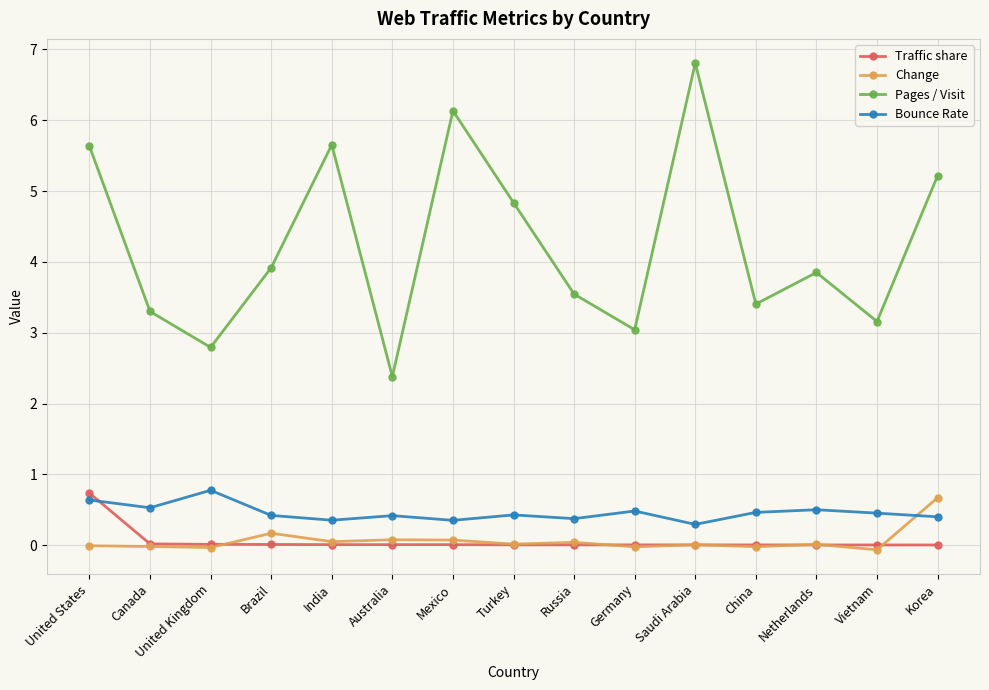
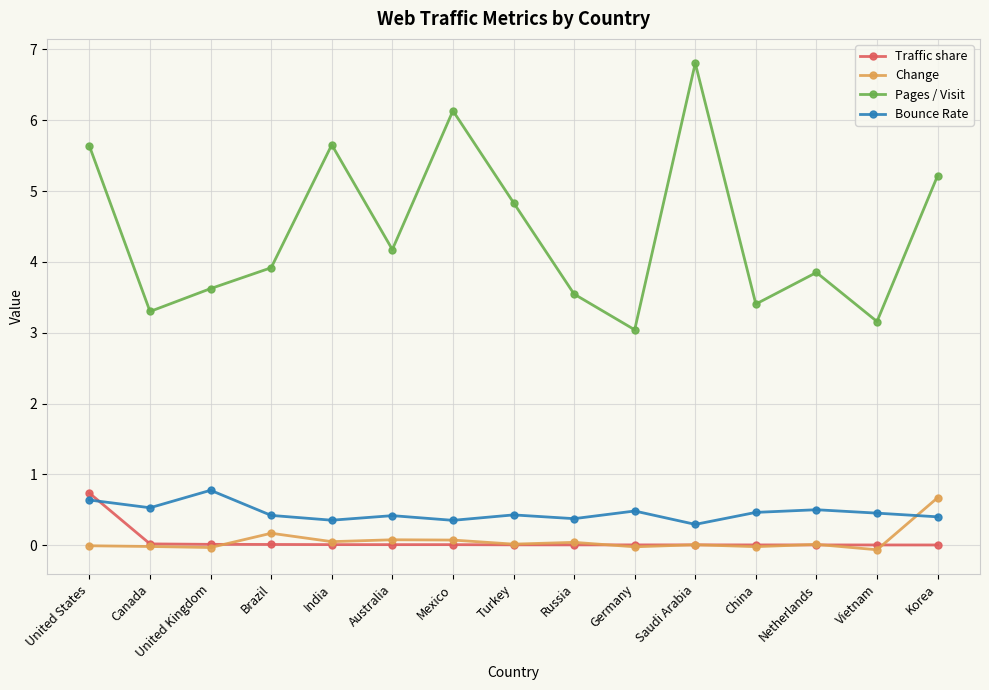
  {
    "Traffic share": {
      "United States": 0.7,
      "Canada": 0.0,
      "United Kingdom": 0.0,
      "Brazil": 0.0,
      "India": 0.0,
      "Australia": 0.0,
      "Mexico": 0.0,
      "Vietnam": 0.0,
      "Korea": 0.0
    },
    "Change": {
      "United States": 0.0,
      "Canada": 0.0,
      "United Kingdom": 0.0,
      "Brazil": 0.2,
      "India": 0.1,
      "Australia": 0.1,
      "Mexico": 0.1,
      "Vietnam": -0.1,
      "Korea": 0.7
    },
    "Pages / Visit": {
      "United States": 5.6,
      "Canada": 3.3,
-     "United Kingdom": 2.8,
+     "United Kingdom": 3.6,
      "Brazil": 3.9,
      "India": 5.7,
-     "Australia": 2.4,
+     "Australia": 4.2,
      "Mexico": 6.1,
      "Turkey": 4.8,
      "Russia": 3.5,
      "Germany": 3.0,
      "Saudi Arabia": 6.8,
      "China": 3.4,
      "Netherlands": 3.9,
      "Vietnam": 3.2,
      "Korea": 5.2
    },
    "Bounce Rate": {
      "United States": 0.6,
      "Canada": 0.5,
      "United Kingdom": 0.8,
      "Brazil": 0.4,
      "India": 0.4,
      "Australia": 0.4,
      "Mexico": 0.4,
      "Turkey": 0.4,
      "Russia": 0.4,
      "Germany": 0.5,
      "Saudi Arabia": 0.3,
      "China": 0.5,
      "Netherlands": 0.5,
      "Vietnam": 0.5,
      "Korea": 0.4
    }
  }
